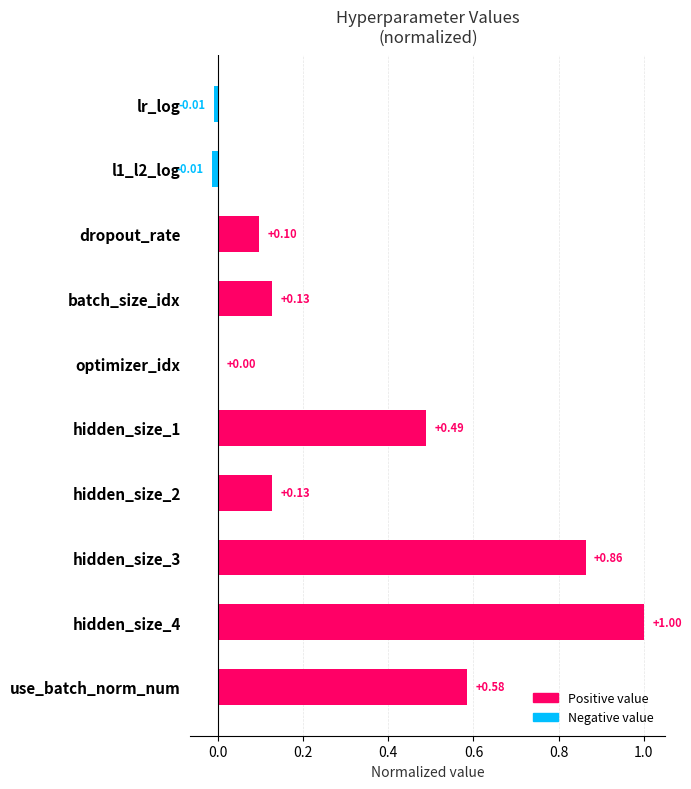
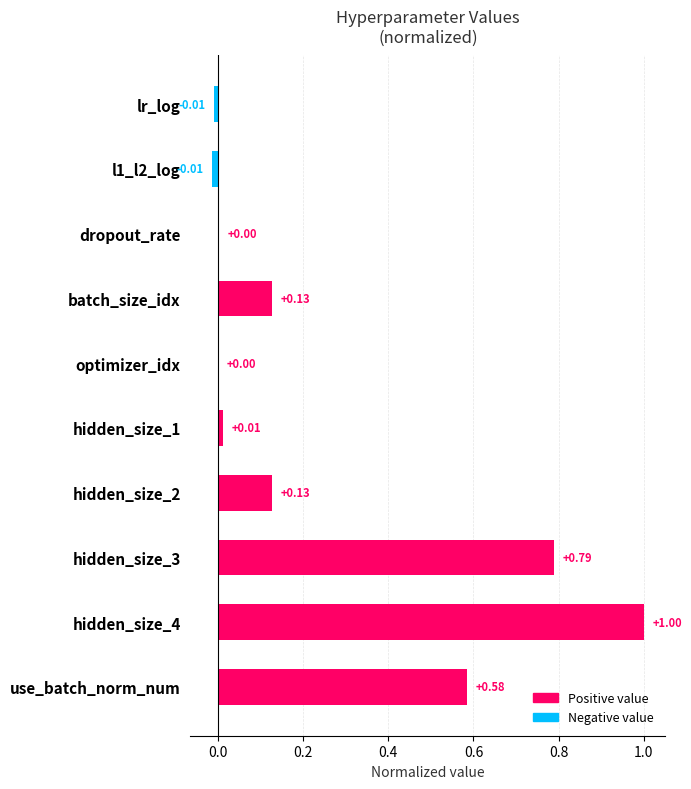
  {
    "lr_log": "-0.01",
    "l1_l2_log": "-0.01",
-   "dropout_rate": "+0.10",
+   "dropout_rate": "+0.00",
    "batch_size_idx": "+0.13",
    "optimizer_idx": "+0.00",
-   "hidden_size_1": "+0.49",
+   "hidden_size_1": "+0.01",
    "hidden_size_2": "+0.13",
-   "hidden_size_3": "+0.86",
+   "hidden_size_3": "+0.79",
    "hidden_size_4": "+1.00",
    "use_batch_norm_num": "+0.58"
  }
